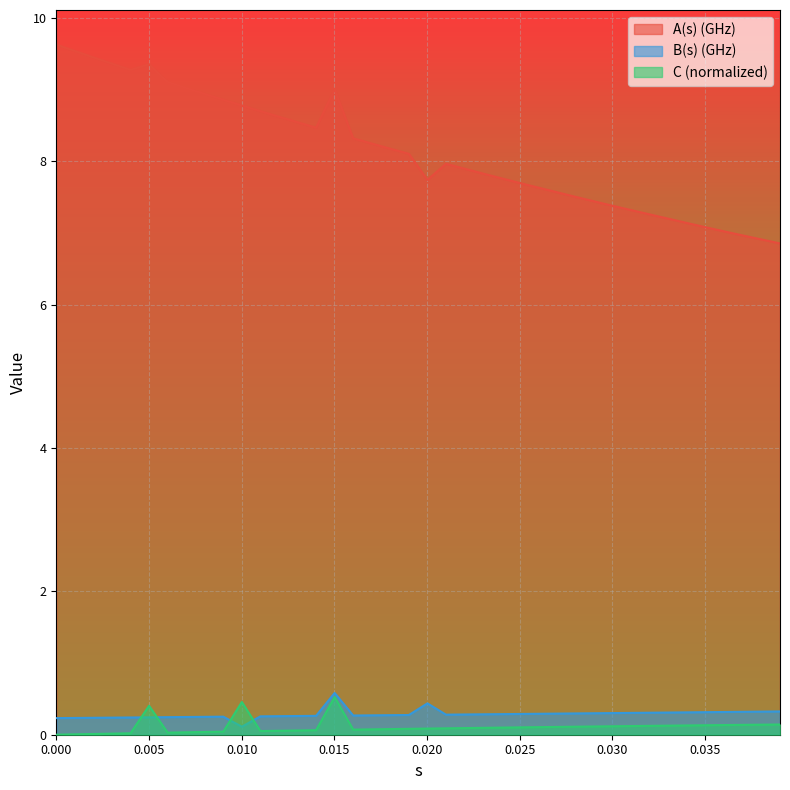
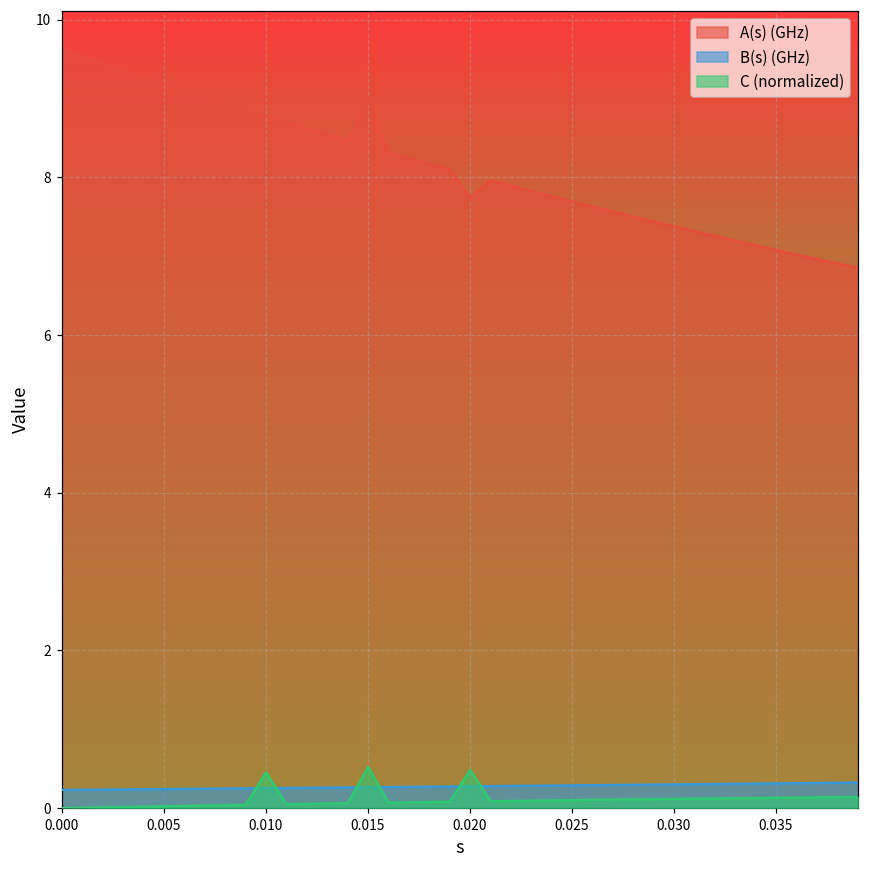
  {
    "A(s) (GHz)": {
      "0.000": 9.6,
      "0.005": 9.4,
      "0.010": 8.8,
      "0.015": 9.0,
      "0.020": 7.7
    },
    "B(s) (GHz)": {
      "0.000": 0.2,
      "0.005": 0.2,
-     "0.010": 0.1,
-     "0.015": 0.6,
-     "0.020": 0.4
+     "0.010": 0.3,
+     "0.015": 0.3,
+     "0.020": 0.3
    },
    "C (normalized)": {
      "0.000": 0.0,
-     "0.005": 0.4,
+     "0.005": 0.0,
      "0.010": 0.5,
      "0.015": 0.5,
-     "0.020": 0.1
+     "0.020": 0.5
    }
  }
